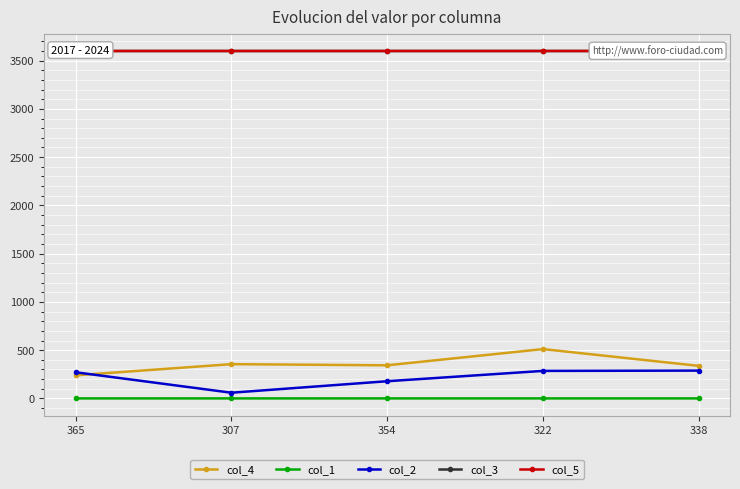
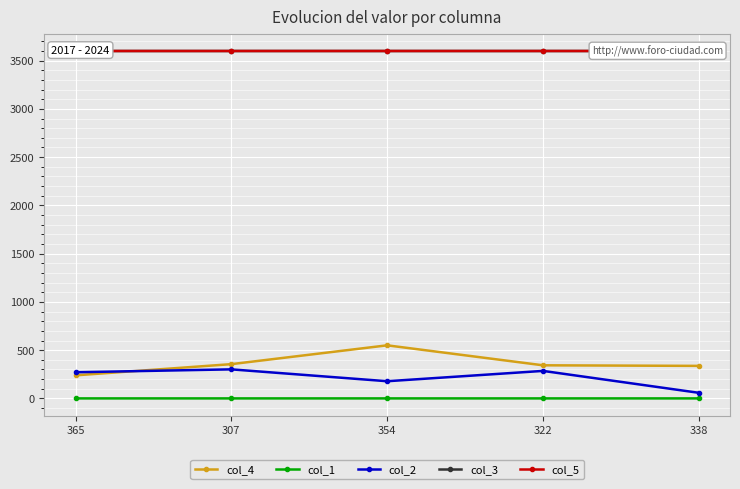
  {
    "col_4": {
      "365": 200,
      "307": 400,
-     "354": 300,
-     "322": 500,
+     "354": 600,
+     "322": 300,
      "338": 300
    },
    "col_1": {
      "365": 0,
      "307": 0,
      "354": 0,
      "322": 0,
      "338": 0
    },
    "col_2": {
      "365": 300,
-     "307": 100,
+     "307": 300,
      "354": 200,
      "322": 300,
-     "338": 300
+     "338": 100
    },
    "col_5": {
      "307": 3600,
      "354": 3600,
      "322": 3600
    }
  }
